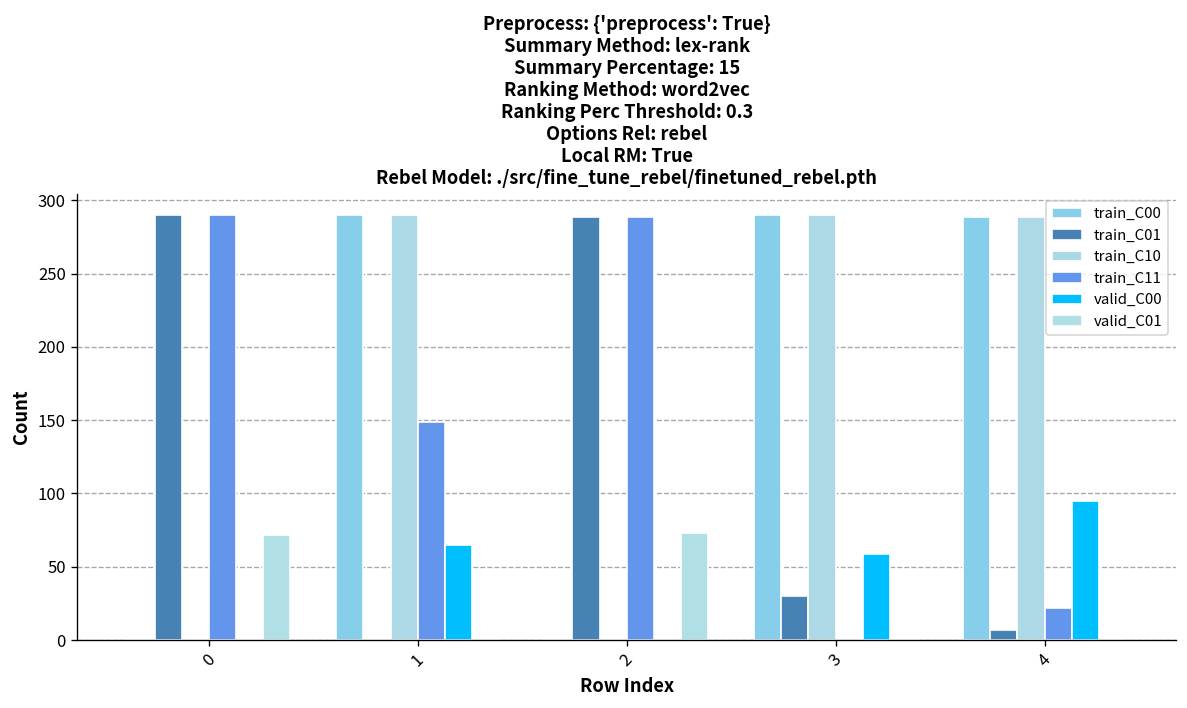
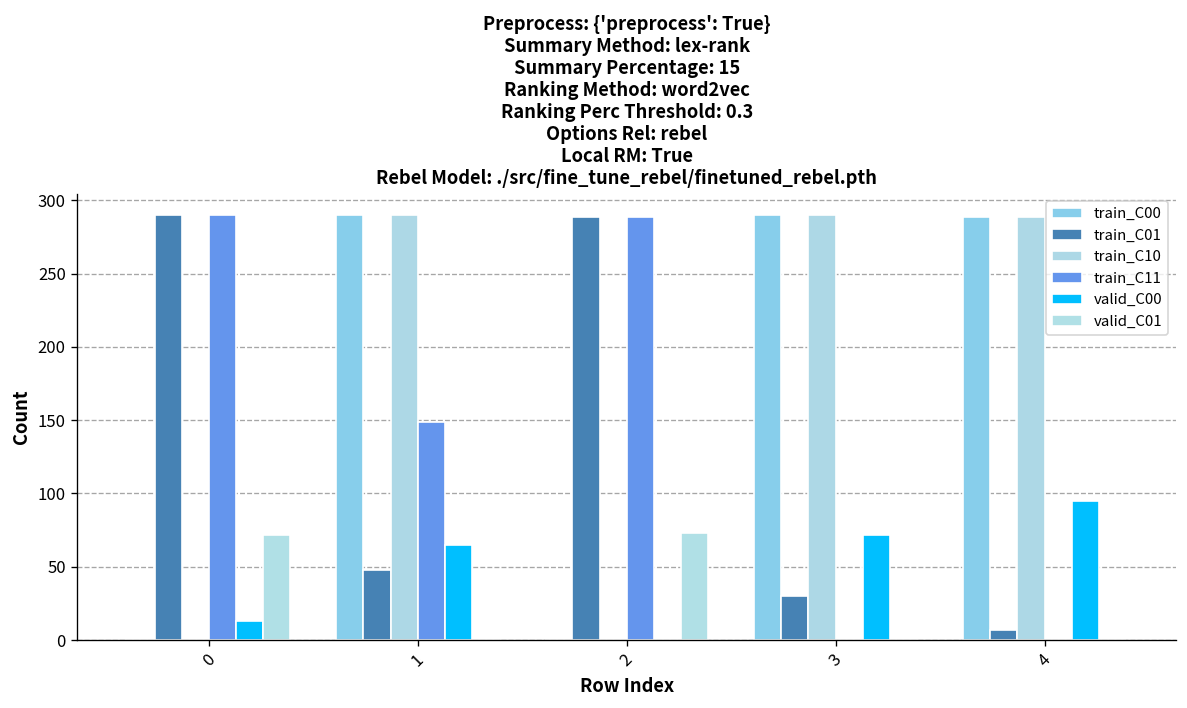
  {
    "train_C01": {
      "0": 290,
-     "1": 0,
+     "1": 48,
      "2": 289,
      "3": 30,
      "4": 7
    },
    "train_C11": {
      "0": 290,
      "1": 149,
      "2": 289,
      "3": 0,
-     "4": 22
+     "4": 0
    },
    "valid_C00": {
-     "0": 0,
+     "0": 13,
      "1": 65,
      "2": 0,
-     "3": 59,
+     "3": 72,
      "4": 95
    }
  }
